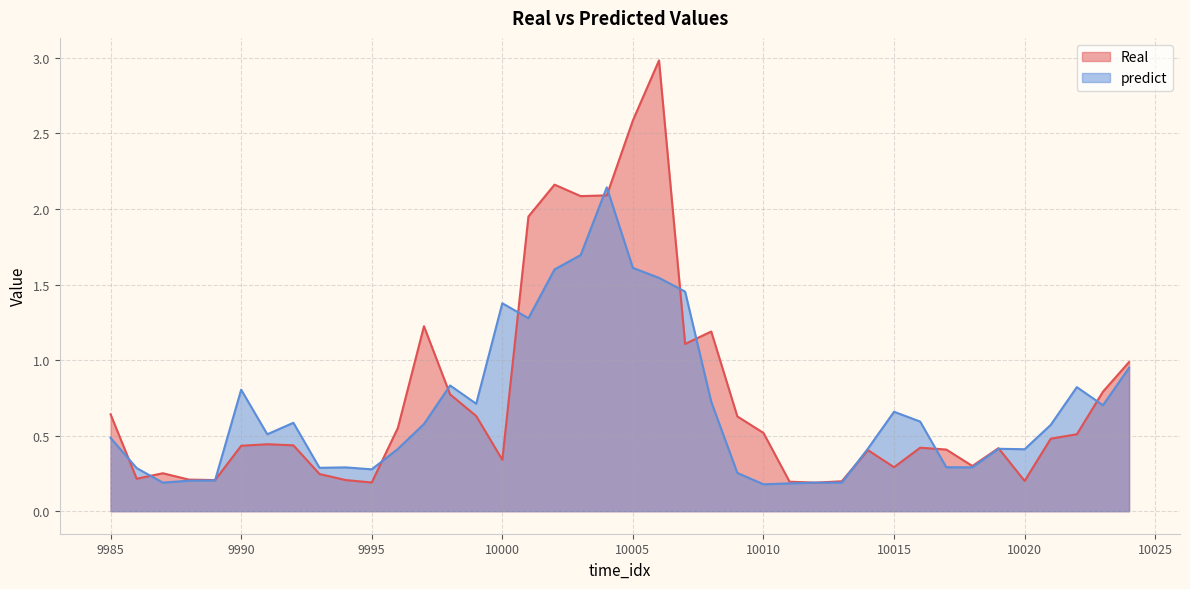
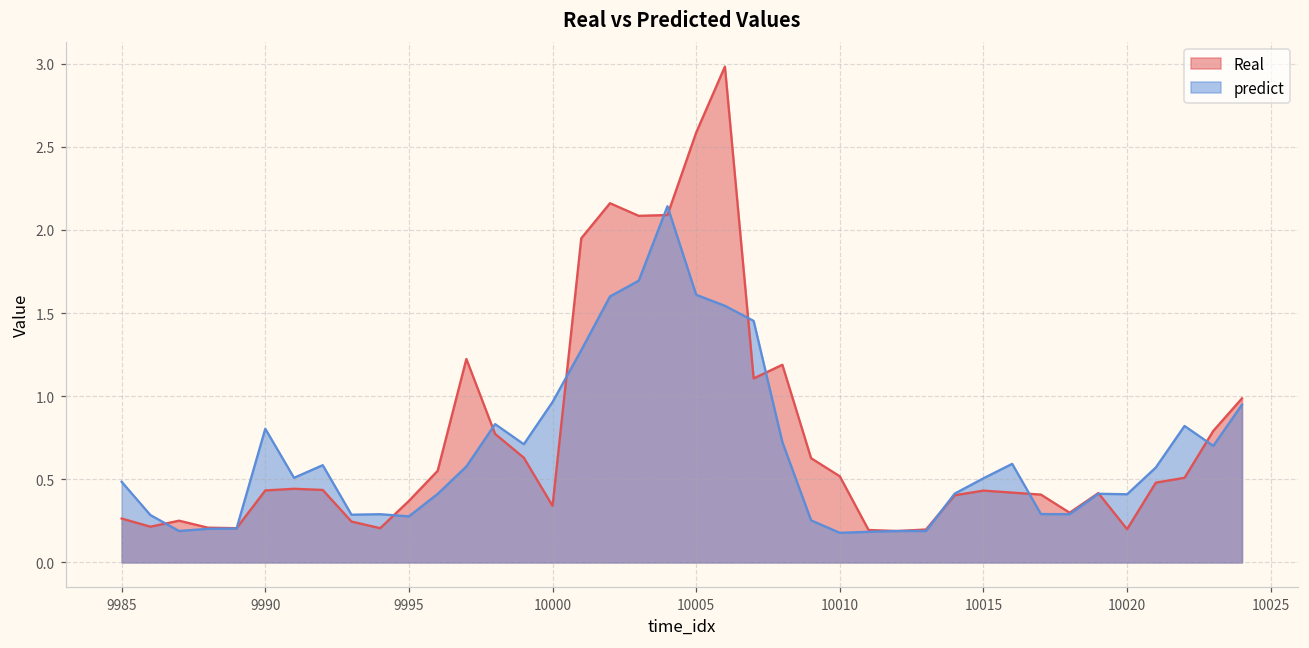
  {
    "Real": {
-     "9985": 0.64,
+     "9985": 0.26,
      "9990": 0.43,
-     "9995": 0.19,
+     "9995": 0.37,
      "10000": 0.34,
      "10005": 2.59,
      "10010": 0.52,
-     "10015": 0.29,
+     "10015": 0.43,
      "10020": 0.20
    },
    "predict": {
      "9985": 0.49,
      "9990": 0.80,
      "9995": 0.28,
-     "10000": 1.38,
+     "10000": 0.97,
      "10005": 1.61,
      "10010": 0.18,
-     "10015": 0.66,
+     "10015": 0.51,
      "10020": 0.41
    }
  }
